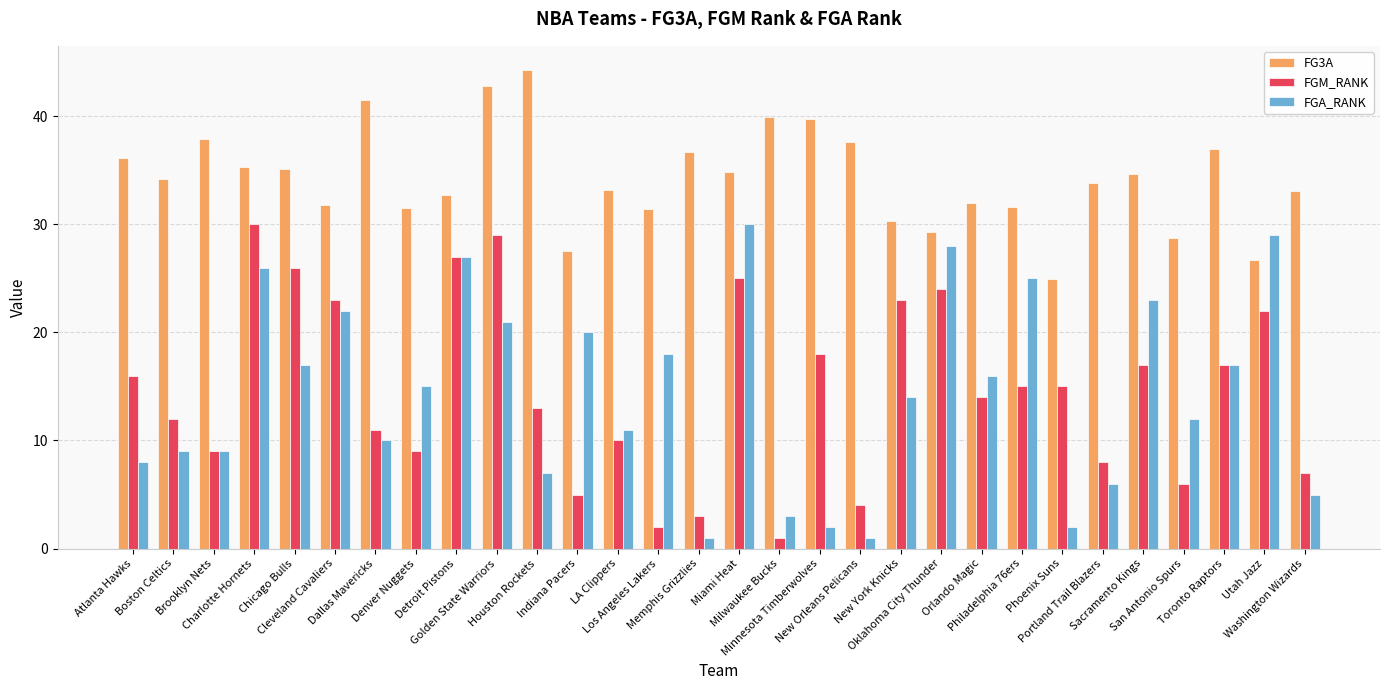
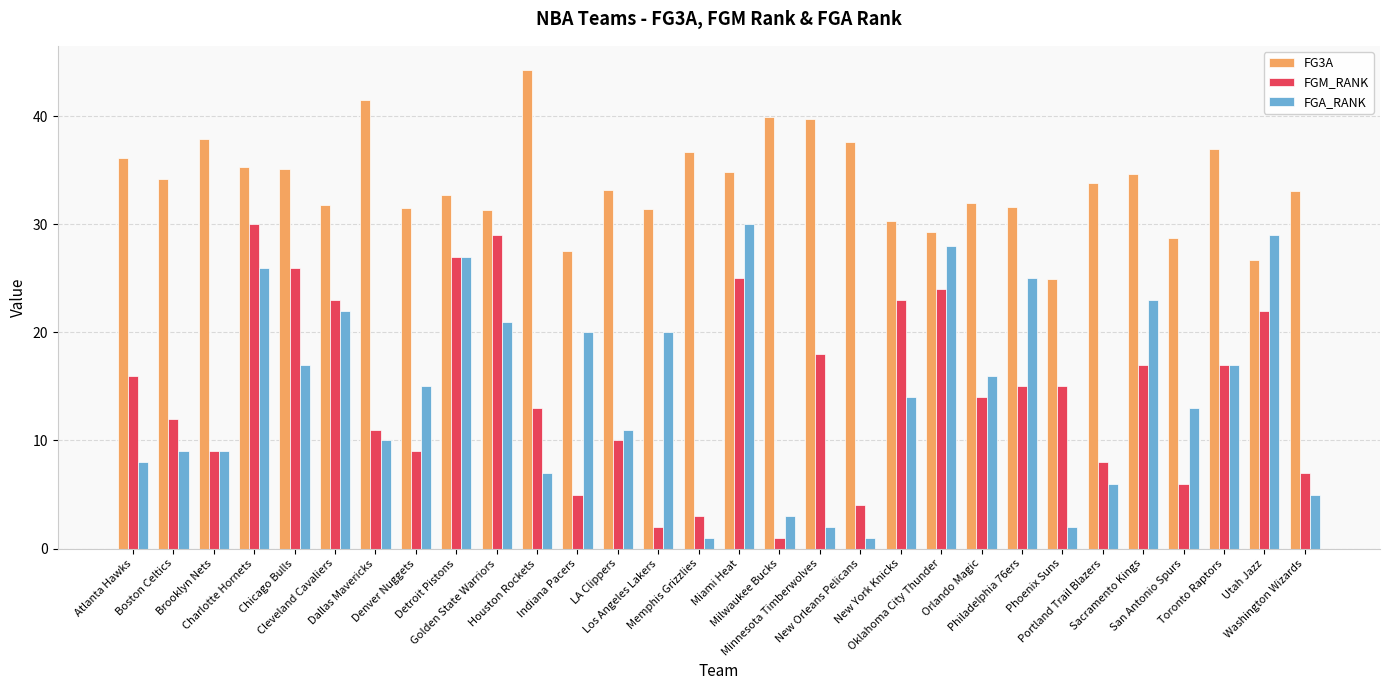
  {
    "FG3A": {
      "Atlanta Hawks": 36.1,
      "Boston Celtics": 34.2,
      "Brooklyn Nets": 37.9,
      "Charlotte Hornets": 35.3,
      "Chicago Bulls": 35.1,
      "Cleveland Cavaliers": 31.8,
      "Dallas Mavericks": 41.5,
      "Denver Nuggets": 31.5,
      "Detroit Pistons": 32.7,
-     "Golden State Warriors": 42.8,
+     "Golden State Warriors": 31.3,
      "Houston Rockets": 44.3,
      "Indiana Pacers": 27.5,
      "LA Clippers": 33.2,
      "Los Angeles Lakers": 31.4,
      "Memphis Grizzlies": 36.7,
      "Miami Heat": 34.8,
      "Milwaukee Bucks": 39.9,
      "Minnesota Timberwolves": 39.7,
      "New Orleans Pelicans": 37.6,
      "New York Knicks": 30.3,
      "Oklahoma City Thunder": 29.3,
      "Orlando Magic": 32.0,
      "Philadelphia 76ers": 31.6,
      "Phoenix Suns": 24.9,
      "Portland Trail Blazers": 33.8,
      "Sacramento Kings": 34.7,
      "San Antonio Spurs": 28.7,
      "Toronto Raptors": 37.0,
      "Utah Jazz": 26.7,
      "Washington Wizards": 33.1
    },
    "FGM_RANK": {
      "Atlanta Hawks": 16.0,
      "Boston Celtics": 12.0,
      "Brooklyn Nets": 9.0,
      "Charlotte Hornets": 30.0,
      "Chicago Bulls": 26.0,
      "Cleveland Cavaliers": 23.0,
      "Dallas Mavericks": 11.0,
      "Denver Nuggets": 9.0,
      "Detroit Pistons": 27.0,
      "Golden State Warriors": 29.0,
      "Houston Rockets": 13.0,
      "Indiana Pacers": 5.0,
      "LA Clippers": 10.0,
      "Los Angeles Lakers": 2.0,
      "Memphis Grizzlies": 3.0,
      "Miami Heat": 25.0,
      "Milwaukee Bucks": 1.0,
      "Minnesota Timberwolves": 18.0,
      "New Orleans Pelicans": 4.0,
      "New York Knicks": 23.0,
      "Oklahoma City Thunder": 24.0,
      "Orlando Magic": 14.0,
      "Philadelphia 76ers": 15.0,
      "Phoenix Suns": 15.0,
      "Portland Trail Blazers": 8.0,
      "Sacramento Kings": 17.0,
      "San Antonio Spurs": 6.0,
      "Toronto Raptors": 17.0,
      "Utah Jazz": 22.0,
      "Washington Wizards": 7.0
    },
    "FGA_RANK": {
      "Atlanta Hawks": 8,
      "Boston Celtics": 9,
      "Brooklyn Nets": 9,
      "Charlotte Hornets": 26,
      "Chicago Bulls": 17,
      "Cleveland Cavaliers": 22,
      "Dallas Mavericks": 10,
      "Denver Nuggets": 15,
      "Detroit Pistons": 27,
      "Golden State Warriors": 21,
      "Houston Rockets": 7,
      "Indiana Pacers": 20,
      "LA Clippers": 11,
-     "Los Angeles Lakers": 18,
+     "Los Angeles Lakers": 20,
      "Memphis Grizzlies": 1,
      "Miami Heat": 30,
      "Milwaukee Bucks": 3,
      "Minnesota Timberwolves": 2,
      "New Orleans Pelicans": 1,
      "New York Knicks": 14,
      "Oklahoma City Thunder": 28,
      "Orlando Magic": 16,
      "Philadelphia 76ers": 25,
      "Phoenix Suns": 2,
      "Portland Trail Blazers": 6,
      "Sacramento Kings": 23,
-     "San Antonio Spurs": 12,
+     "San Antonio Spurs": 13,
      "Toronto Raptors": 17,
      "Utah Jazz": 29,
      "Washington Wizards": 5
    }
  }
